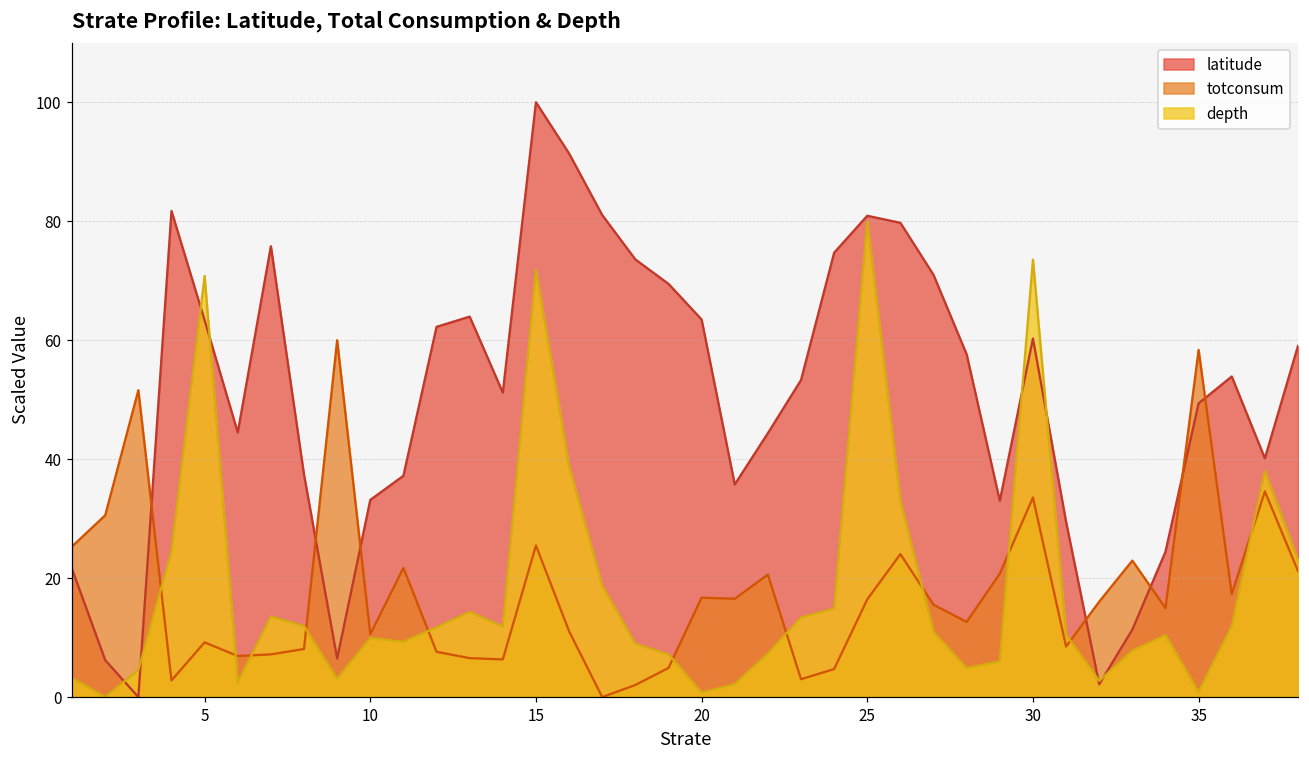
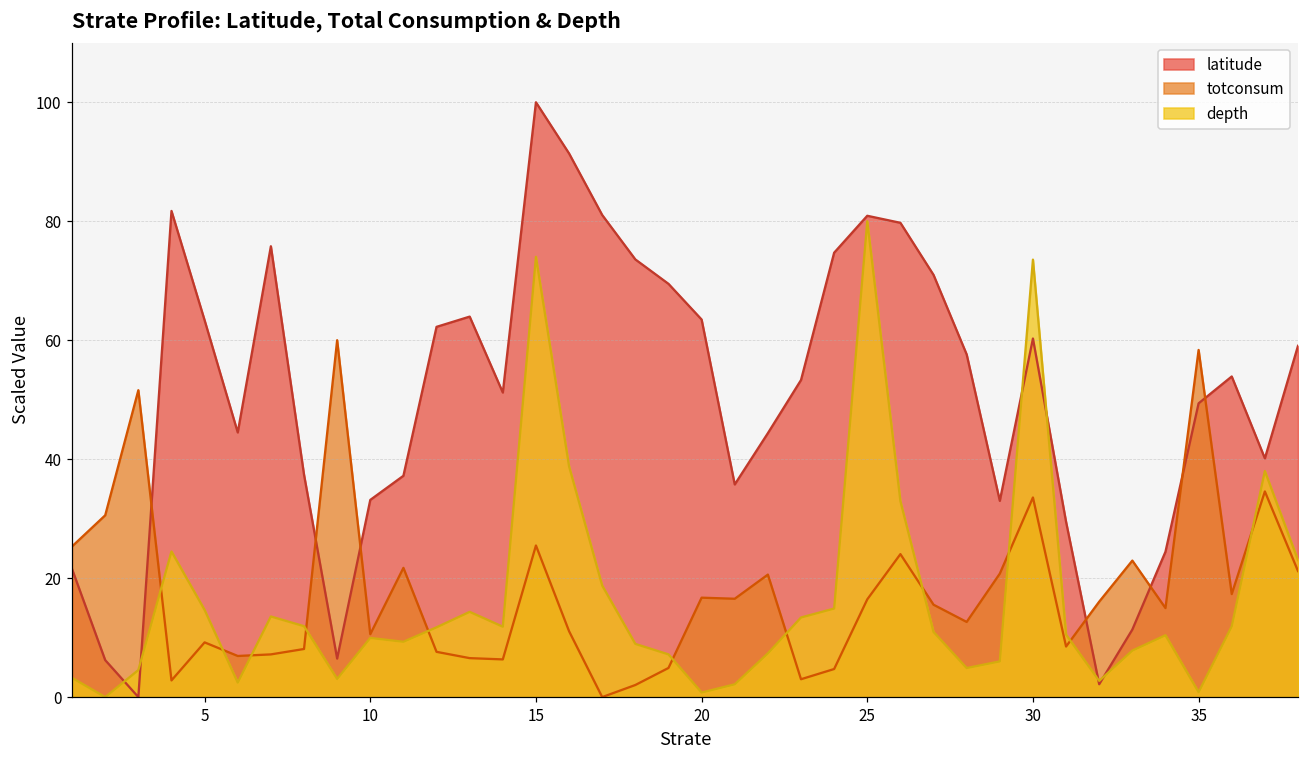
  {
    "depth": {
-     "5": 71,
+     "5": 15,
      "10": 10,
-     "15": 72,
+     "15": 74,
      "20": 1,
      "25": 80,
      "30": 74,
      "35": 1
    }
  }
